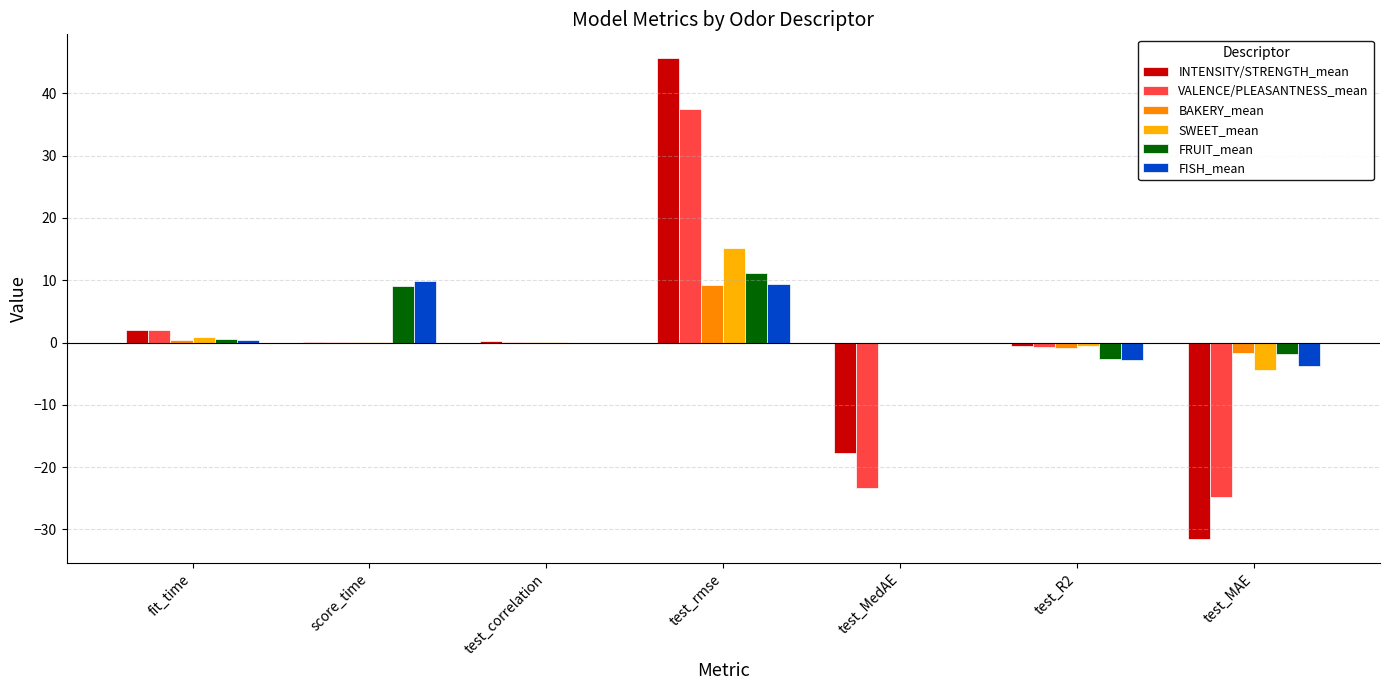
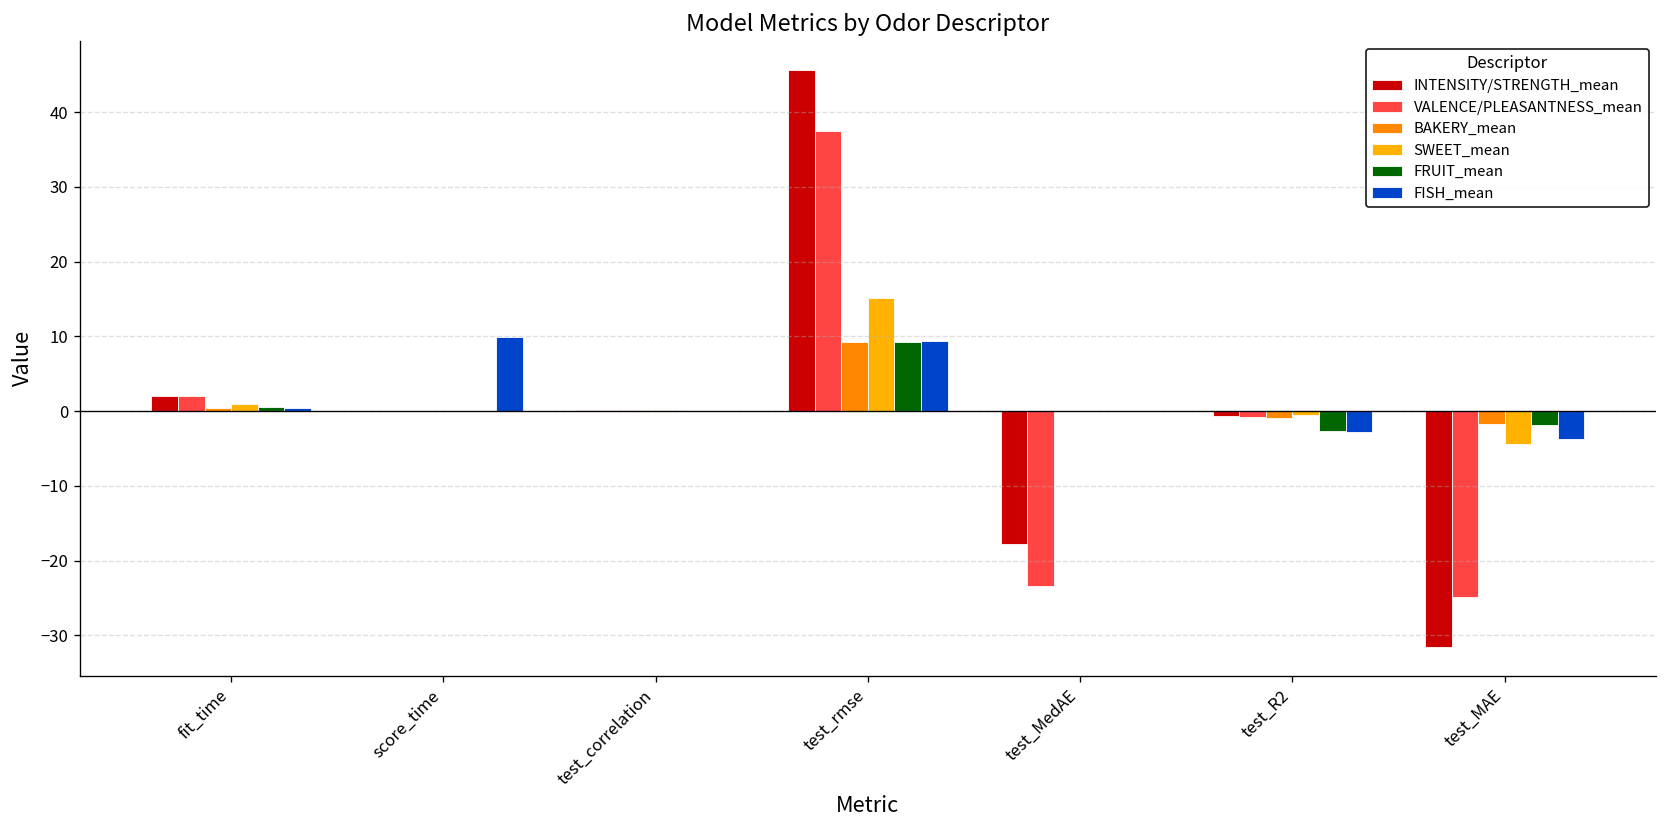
  {
    "INTENSITY/STRENGTH_mean": {
      "fit_time": 2,
      "test_rmse": 46,
      "test_MedAE": -18,
      "test_R2": -1,
      "test_MAE": -32
    },
    "VALENCE/PLEASANTNESS_mean": {
      "fit_time": 2,
      "test_rmse": 38,
      "test_MedAE": -23,
      "test_R2": -1,
      "test_MAE": -25
    },
    "FRUIT_mean": {
      "fit_time": 1,
-     "score_time": 9,
-     "test_rmse": 11,
+     "score_time": 0,
+     "test_rmse": 9,
      "test_MedAE": 0,
      "test_R2": -3,
      "test_MAE": -2
    },
    "FISH_mean": {
      "score_time": 10,
      "test_rmse": 9,
      "test_MedAE": 0,
      "test_R2": -3,
      "test_MAE": -4
    }
  }
